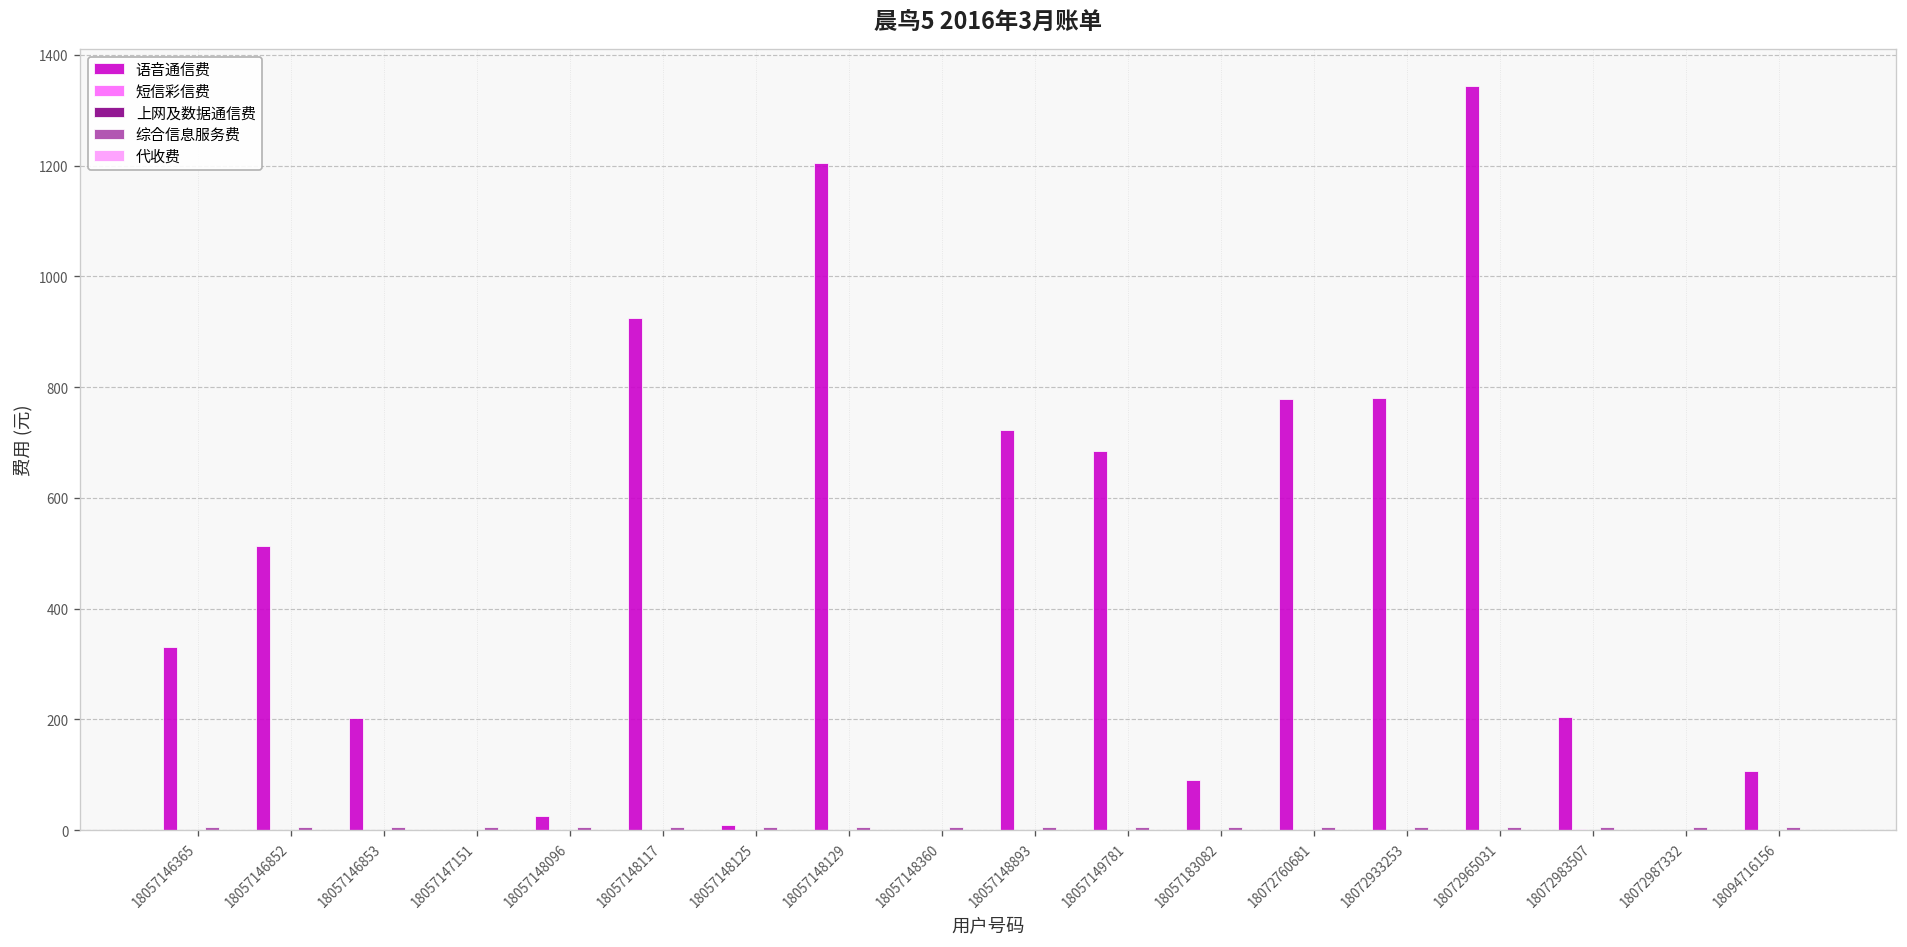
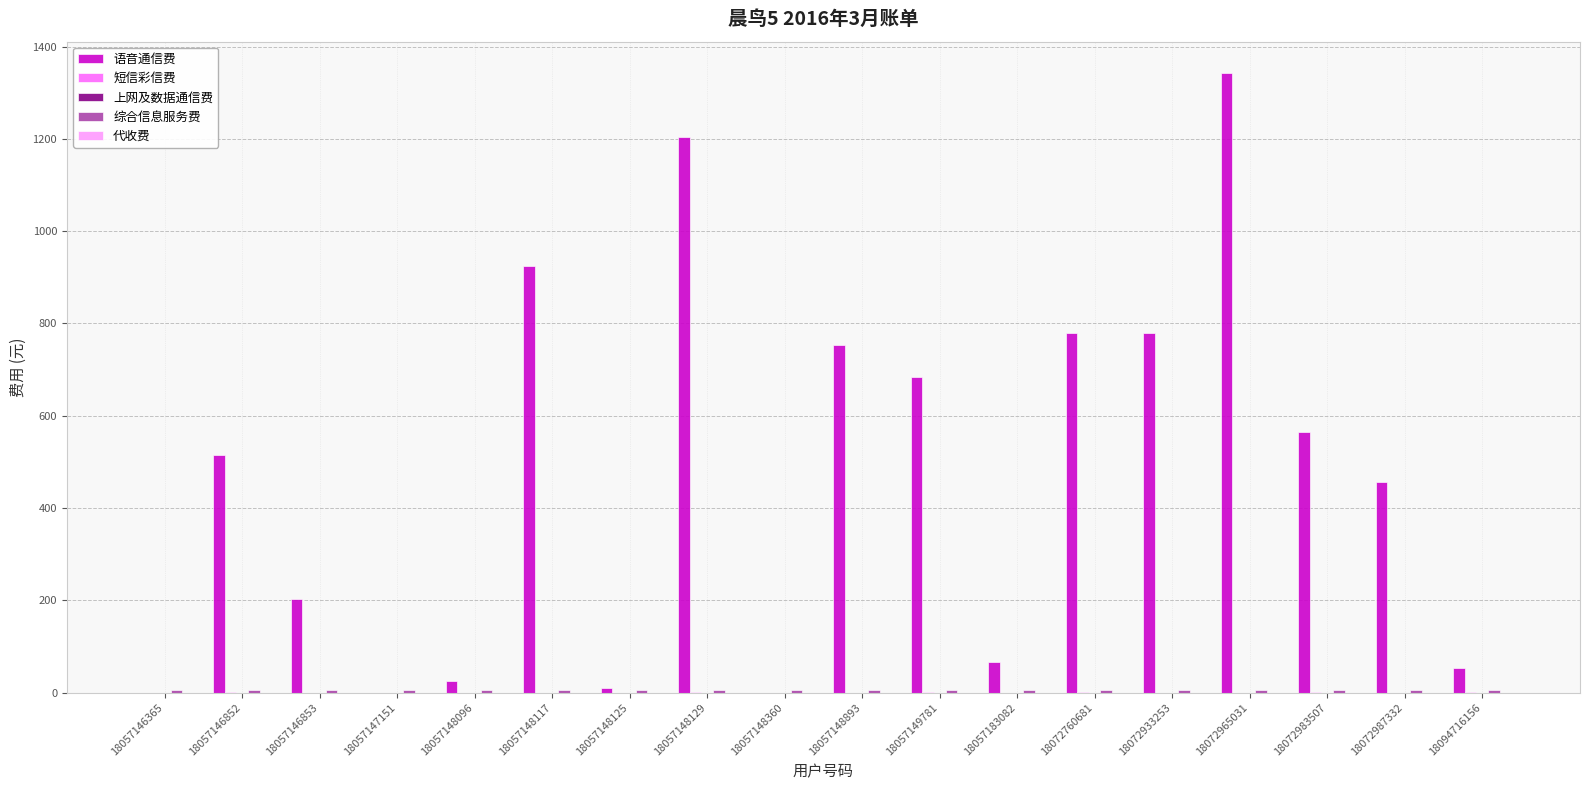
  {
    "语音通信费": {
-     "18057146365": 330,
+     "18057146365": 0,
      "18057146852": 510,
      "18057146853": 200,
      "18057147151": 0,
      "18057148096": 30,
      "18057148117": 920,
      "18057148125": 10,
      "18057148129": 1200,
      "18057148360": 0,
-     "18057148893": 720,
+     "18057148893": 750,
      "18057149781": 690,
-     "18057183082": 90,
+     "18057183082": 70,
      "18072760681": 780,
      "18072933253": 780,
      "18072965031": 1340,
-     "18072983507": 200,
-     "18072987332": 0,
-     "18094716156": 110
+     "18072983507": 560,
+     "18072987332": 460,
+     "18094716156": 50
    },
    "上网及数据通信费": {
      "18057146365": 0,
      "18057146852": 0,
      "18057146853": 0,
      "18057147151": 0,
      "18057148096": 0,
      "18057148117": 0,
      "18057148125": 0,
      "18057148129": 0,
      "18057148360": 0,
      "18057148893": 0,
      "18057149781": 0,
      "18057183082": 0,
      "18072760681": 0,
      "18072933253": 0,
      "18072965031": 0,
      "18072983507": 0,
      "18072987332": 0,
      "18094716156": 0
    }
  }
